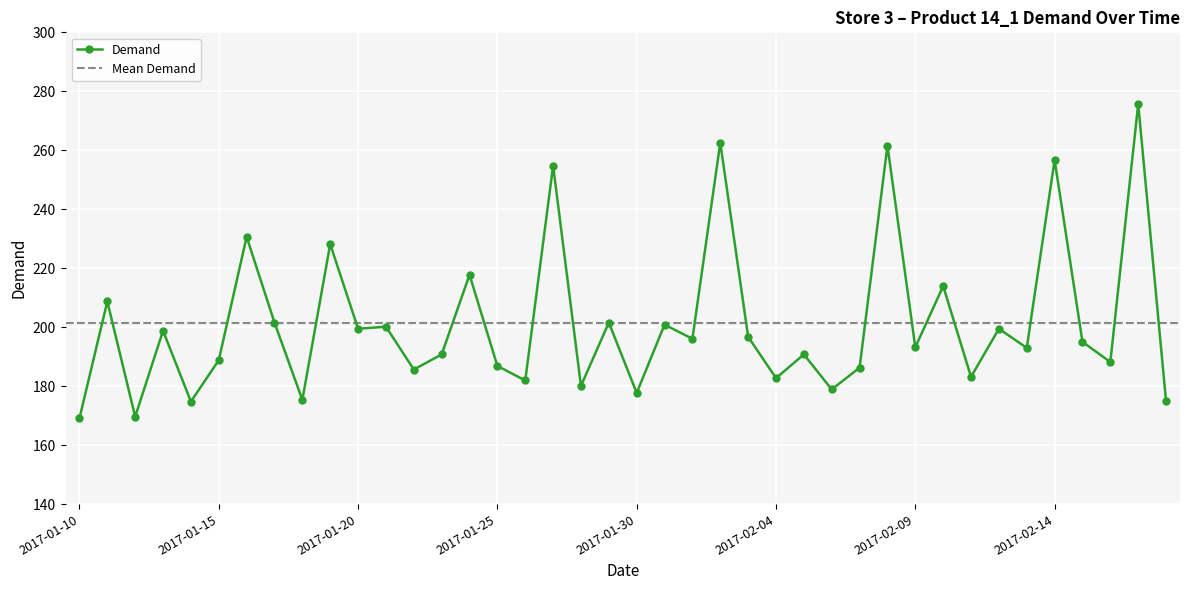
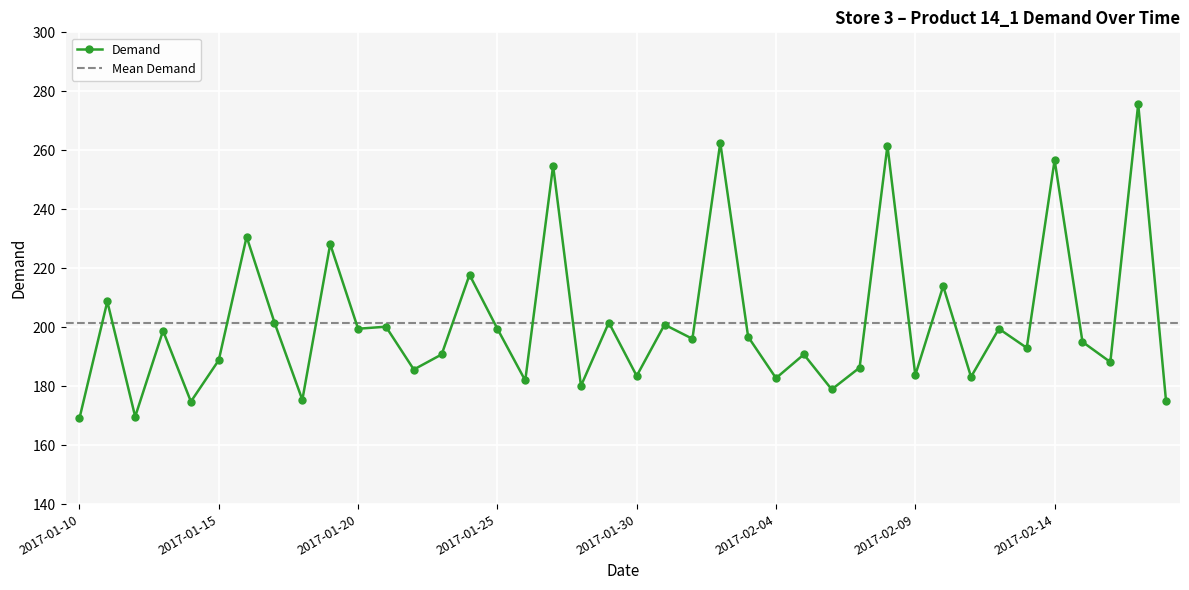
  {
    "2017-01-10": 169,
    "2017-01-15": 189,
    "2017-01-20": 199,
-   "2017-01-25": 187,
-   "2017-01-30": 178,
+   "2017-01-25": 199,
+   "2017-01-30": 183,
    "2017-02-04": 183,
-   "2017-02-09": 193,
+   "2017-02-09": 184,
    "2017-02-14": 257
  }
